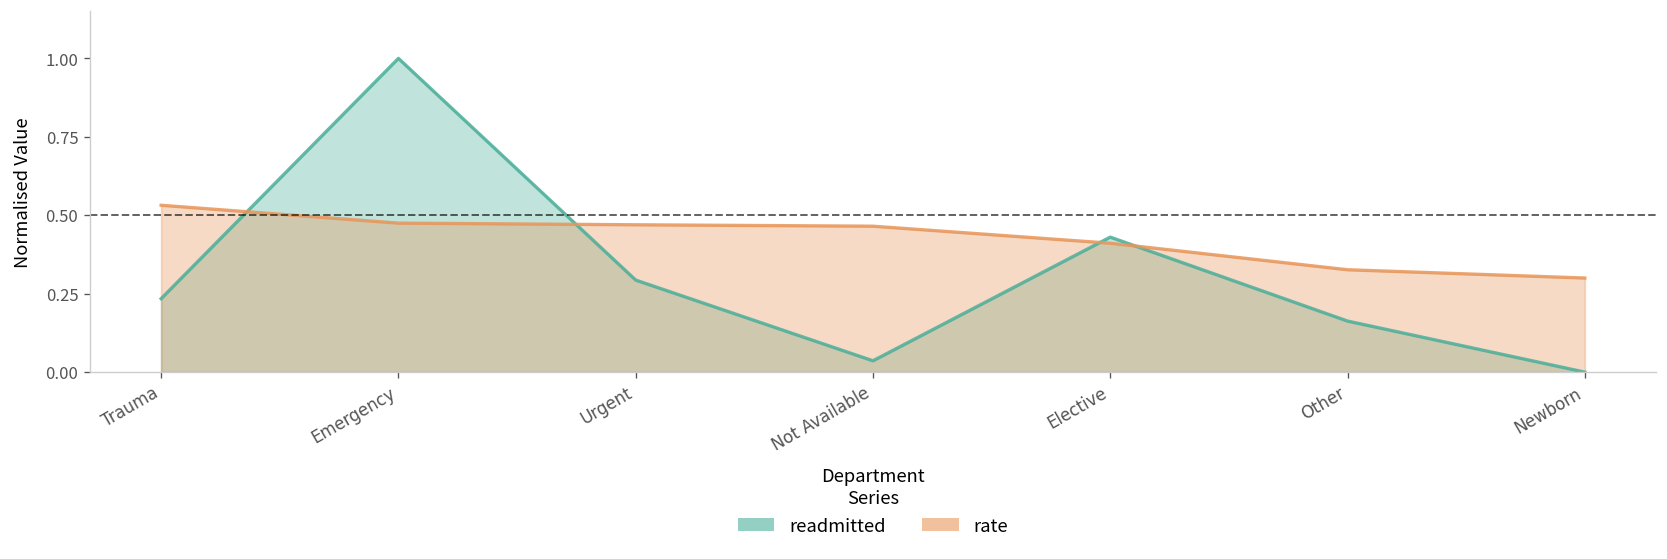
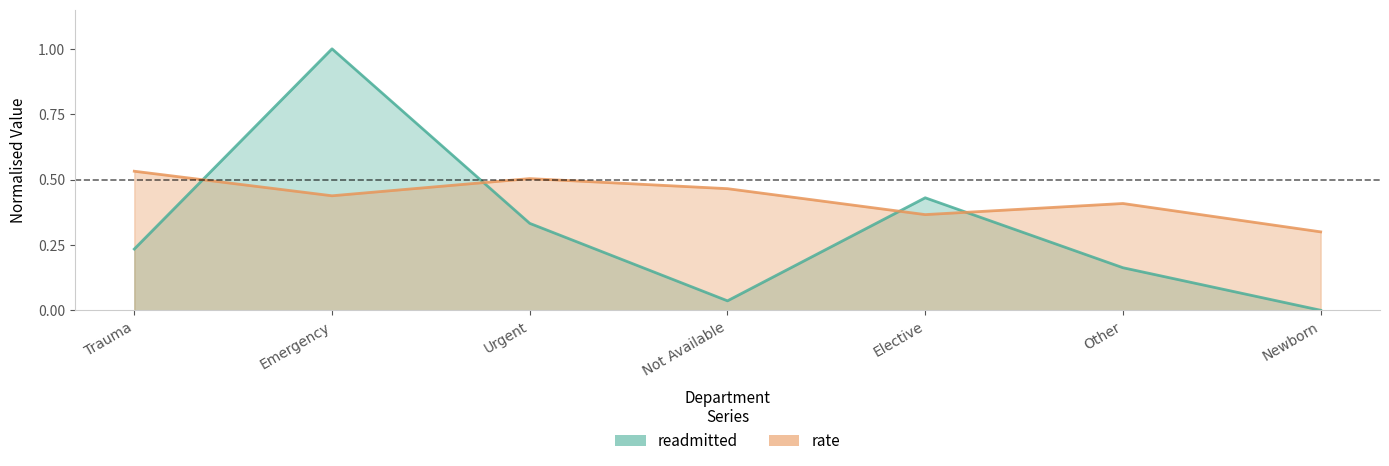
  {
    "readmitted": {
      "Trauma": 0.23,
      "Emergency": 1.00,
-     "Urgent": 0.29,
+     "Urgent": 0.33,
      "Not Available": 0.04,
      "Elective": 0.43,
      "Other": 0.16,
      "Newborn": 0.00
    },
    "rate": {
      "Trauma": 0.53,
-     "Emergency": 0.48,
-     "Urgent": 0.47,
+     "Emergency": 0.44,
+     "Urgent": 0.50,
      "Not Available": 0.47,
-     "Elective": 0.41,
-     "Other": 0.33,
+     "Elective": 0.37,
+     "Other": 0.41,
      "Newborn": 0.30
    }
  }
